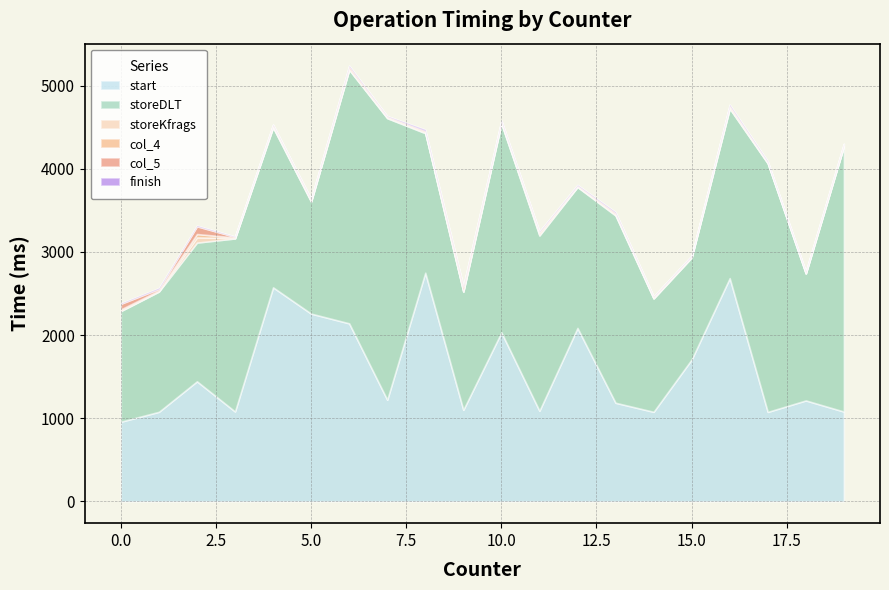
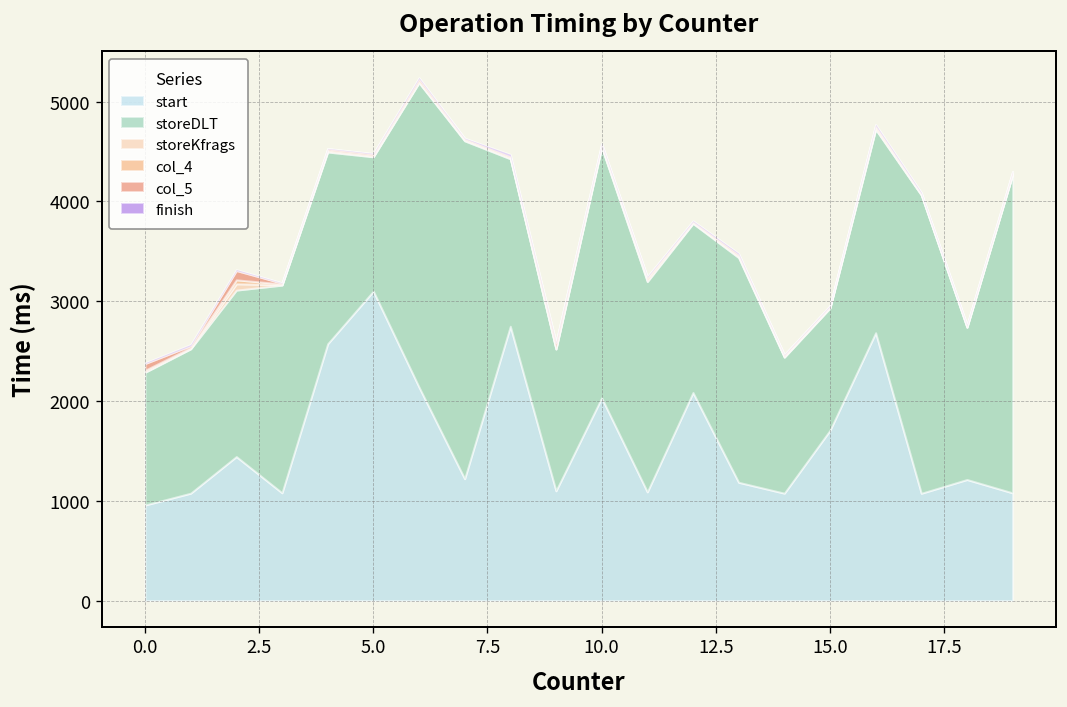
  {
    "start": {
      "0.0": 1000,
-     "5.0": 2300,
+     "5.0": 3100,
      "10.0": 2000,
      "15.0": 1700
    }
  }
